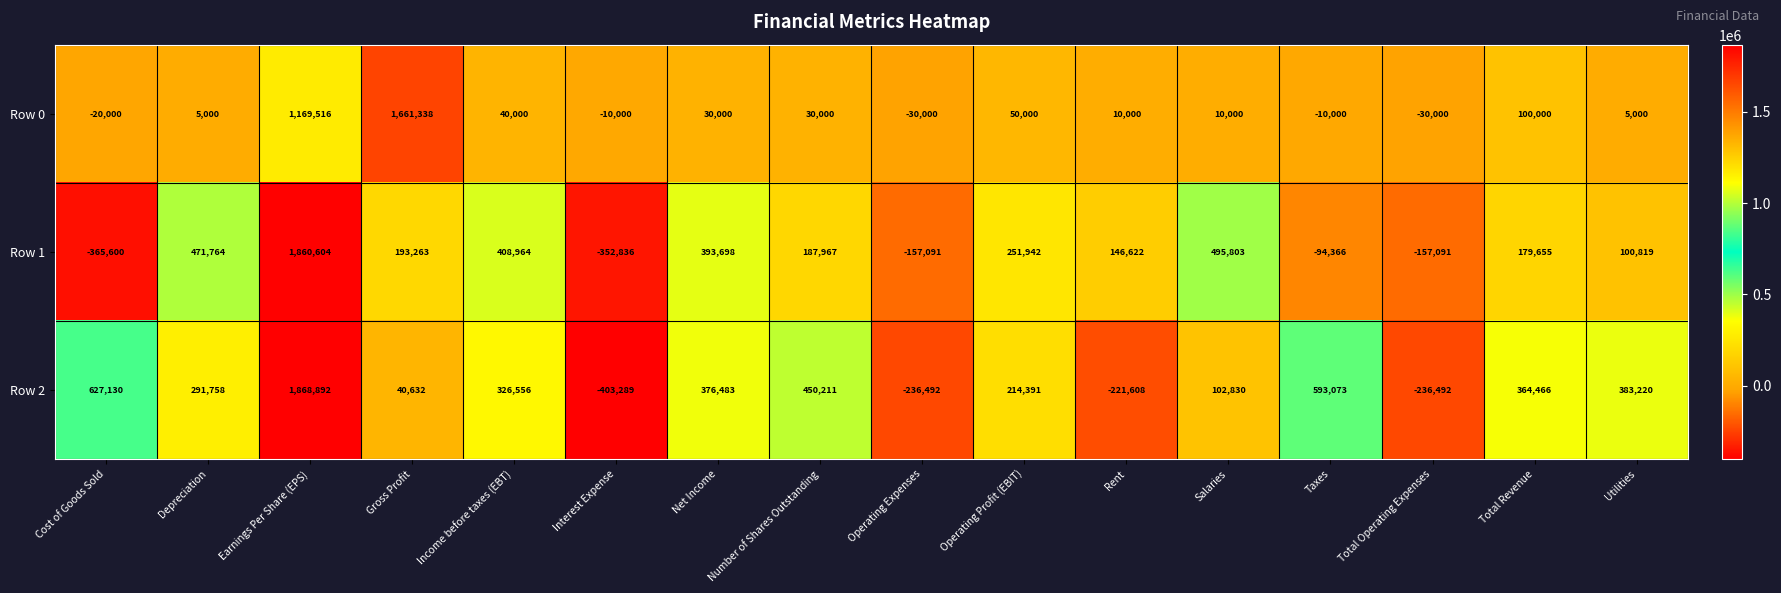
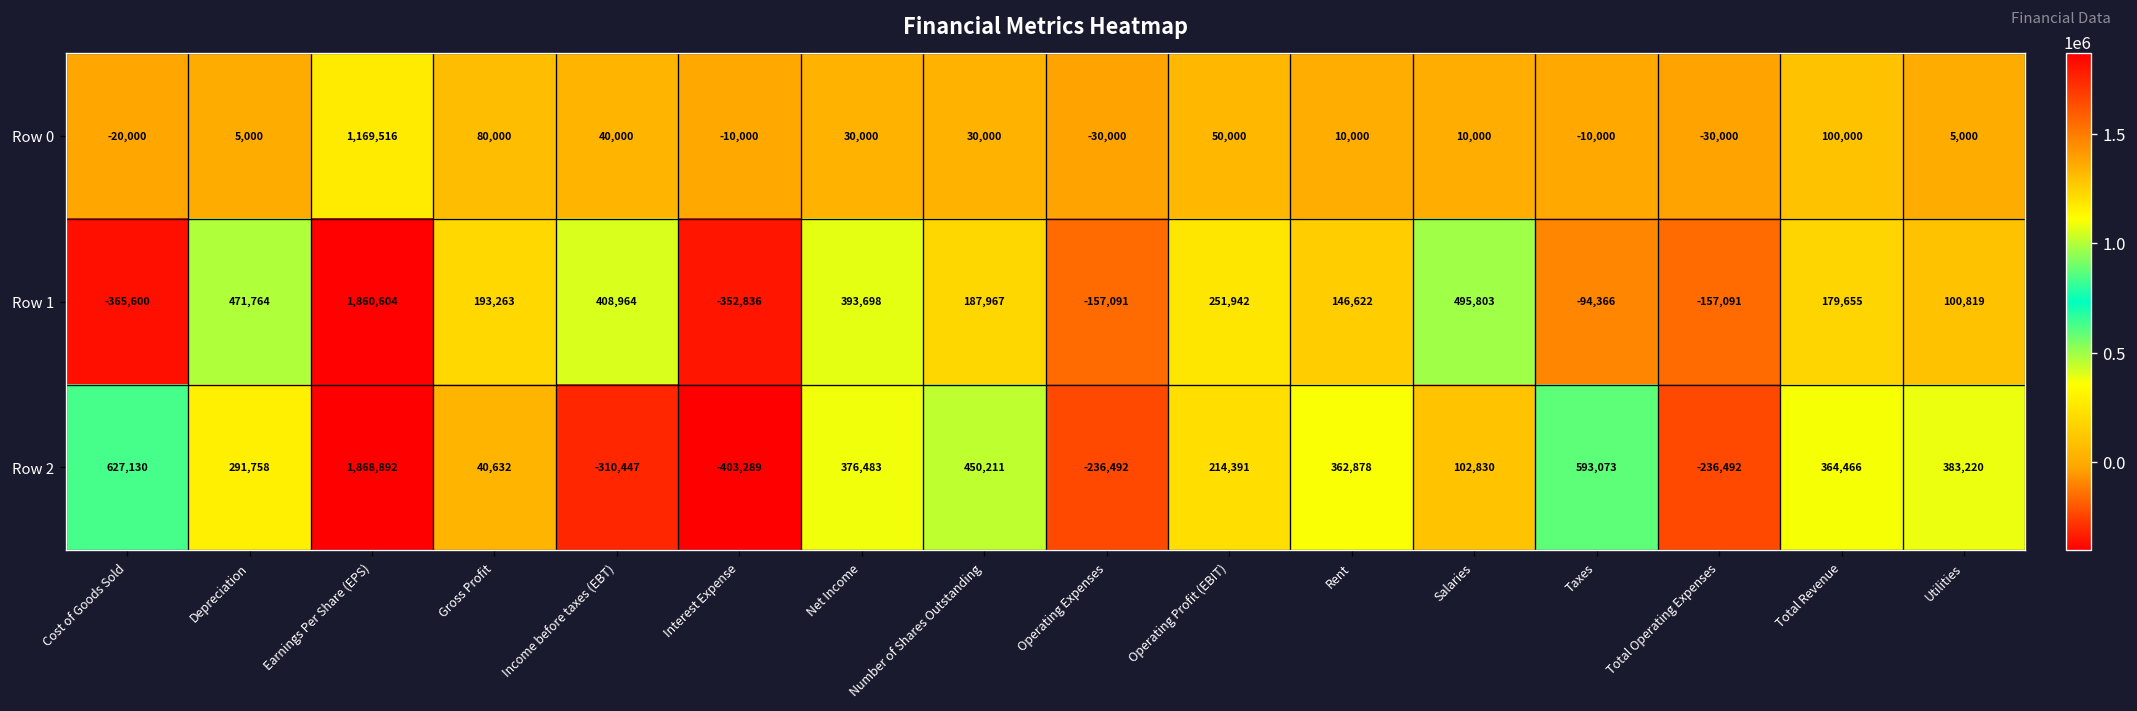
  {
    "Row 0": {
      "Cost of Goods Sold": "-20,000",
      "Depreciation": "5,000",
      "Earnings Per Share (EPS)": "1,169,516",
-     "Gross Profit": "1,661,338",
+     "Gross Profit": "80,000",
      "Income before taxes (EBT)": "40,000",
      "Interest Expense": "-10,000",
      "Net Income": "30,000",
      "Number of Shares Outstanding": "30,000",
      "Operating Expenses": "-30,000",
      "Operating Profit (EBIT)": "50,000",
      "Rent": "10,000",
      "Salaries": "10,000",
      "Taxes": "-10,000",
      "Total Operating Expenses": "-30,000",
      "Total Revenue": "100,000",
      "Utilities": "5,000"
    },
    "Row 1": {
      "Cost of Goods Sold": "-365,600",
      "Depreciation": "471,764",
      "Earnings Per Share (EPS)": "1,860,604",
      "Gross Profit": "193,263",
      "Income before taxes (EBT)": "408,964",
      "Interest Expense": "-352,836",
      "Net Income": "393,698",
      "Number of Shares Outstanding": "187,967",
      "Operating Expenses": "-157,091",
      "Operating Profit (EBIT)": "251,942",
      "Rent": "146,622",
      "Salaries": "495,803",
      "Taxes": "-94,366",
      "Total Operating Expenses": "-157,091",
      "Total Revenue": "179,655",
      "Utilities": "100,819"
    },
    "Row 2": {
      "Cost of Goods Sold": "627,130",
      "Depreciation": "291,758",
      "Earnings Per Share (EPS)": "1,868,892",
      "Gross Profit": "40,632",
-     "Income before taxes (EBT)": "326,556",
+     "Income before taxes (EBT)": "-310,447",
      "Interest Expense": "-403,289",
      "Net Income": "376,483",
      "Number of Shares Outstanding": "450,211",
      "Operating Expenses": "-236,492",
      "Operating Profit (EBIT)": "214,391",
-     "Rent": "-221,608",
+     "Rent": "362,878",
      "Salaries": "102,830",
      "Taxes": "593,073",
      "Total Operating Expenses": "-236,492",
      "Total Revenue": "364,466",
      "Utilities": "383,220"
    }
  }
